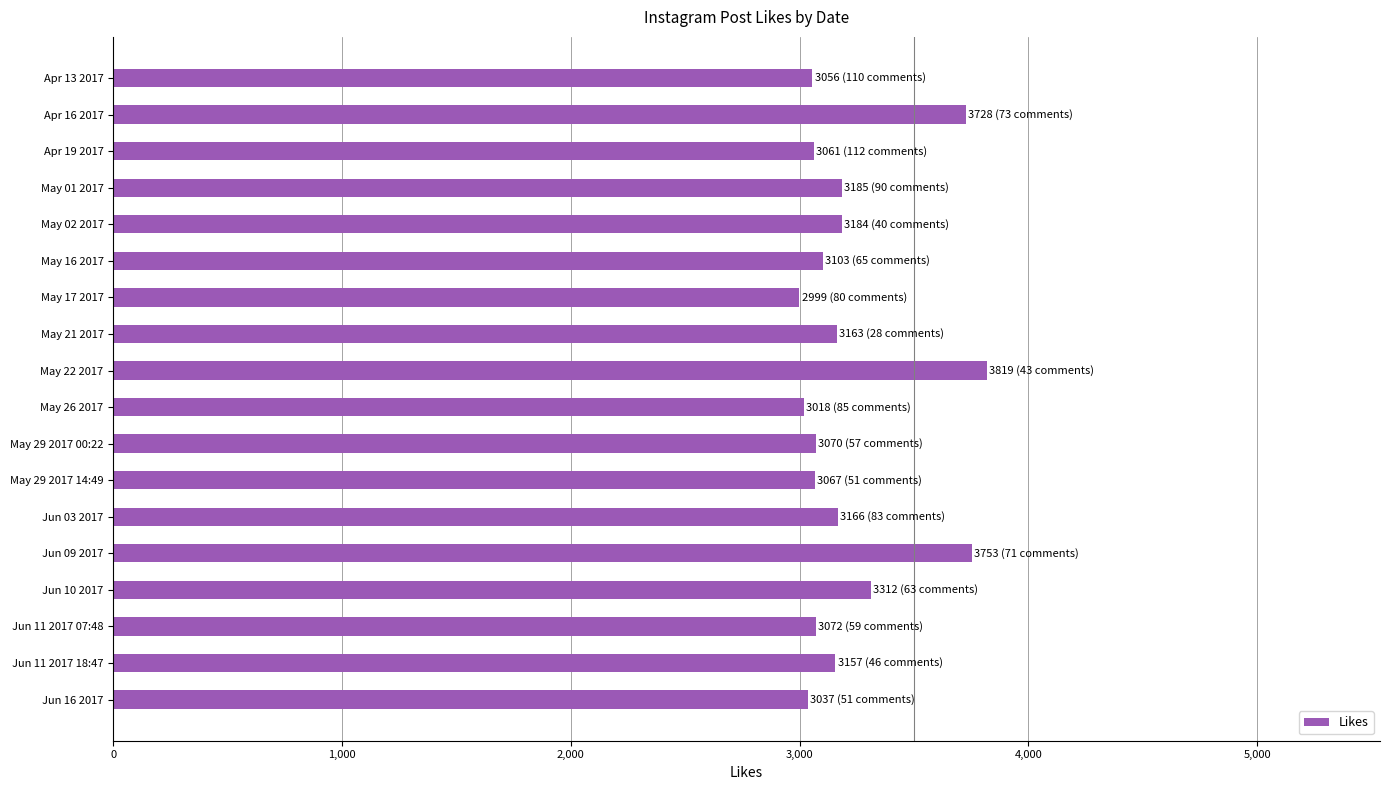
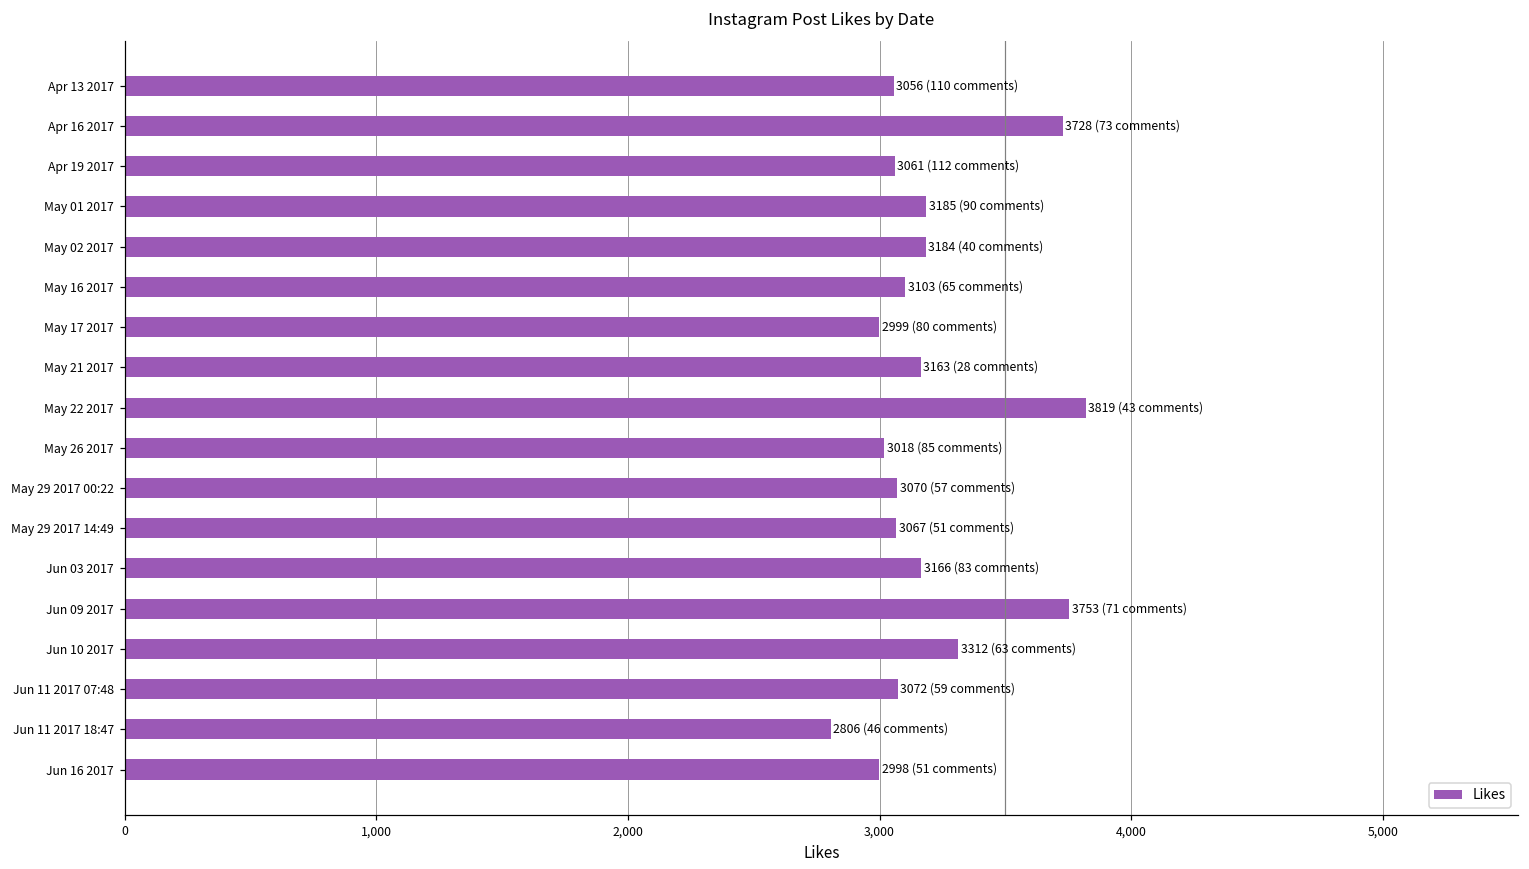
  {
    "Apr 13 2017": 3056,
    "Apr 16 2017": 3728,
    "Apr 19 2017": 3061,
    "May 01 2017": 3185,
    "May 02 2017": 3184,
    "May 16 2017": 3103,
    "May 17 2017": 2999,
    "May 21 2017": 3163,
    "May 22 2017": 3819,
    "May 26 2017": 3018,
    "May 29 2017 00:22": 3070,
    "May 29 2017 14:49": 3067,
    "Jun 03 2017": 3166,
    "Jun 09 2017": 3753,
    "Jun 10 2017": 3312,
    "Jun 11 2017 07:48": 3072,
-   "Jun 11 2017 18:47": 3157,
-   "Jun 16 2017": 3037
+   "Jun 11 2017 18:47": 2806,
+   "Jun 16 2017": 2998
  }
